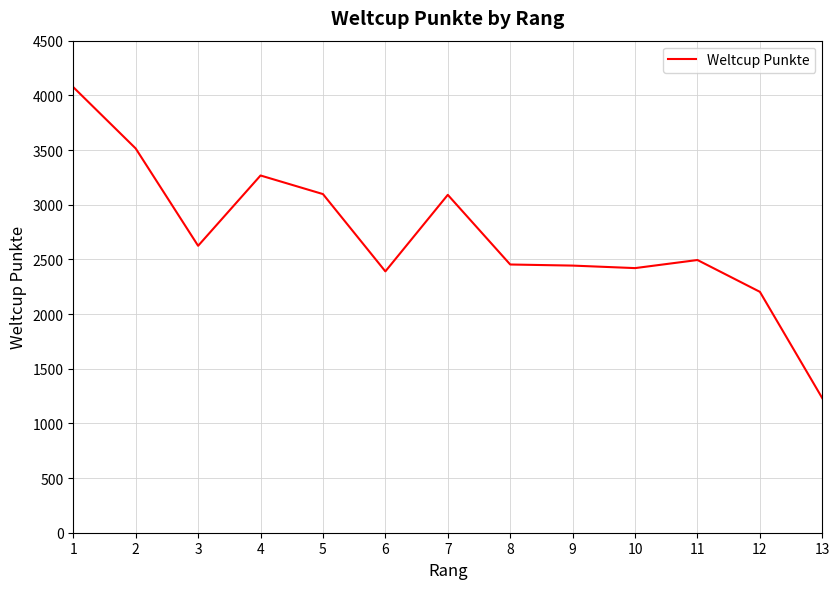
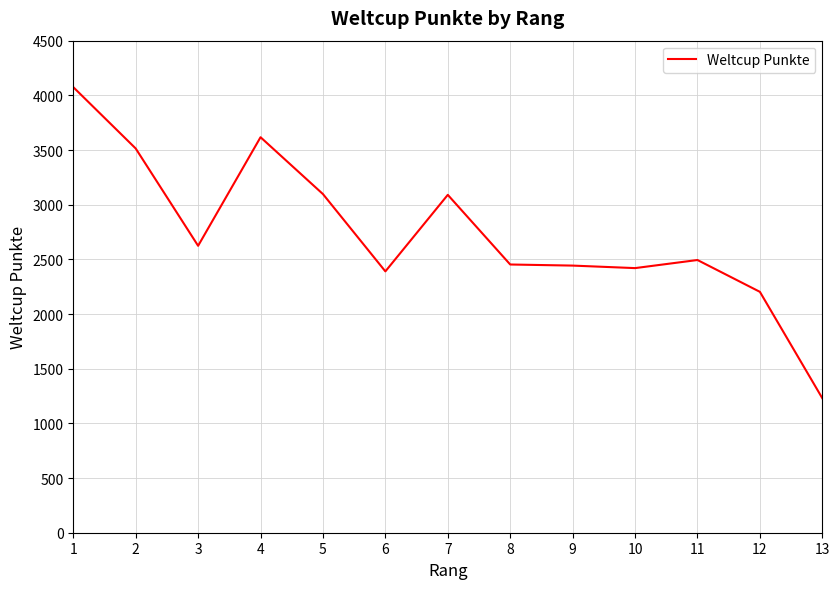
  {
    "1": 4080,
    "2": 3510,
    "3": 2620,
-   "4": 3270,
+   "4": 3620,
    "5": 3100,
    "6": 2390,
    "7": 3090,
    "8": 2450,
    "9": 2440,
    "10": 2420,
    "11": 2490,
    "12": 2200,
    "13": 1230
  }
